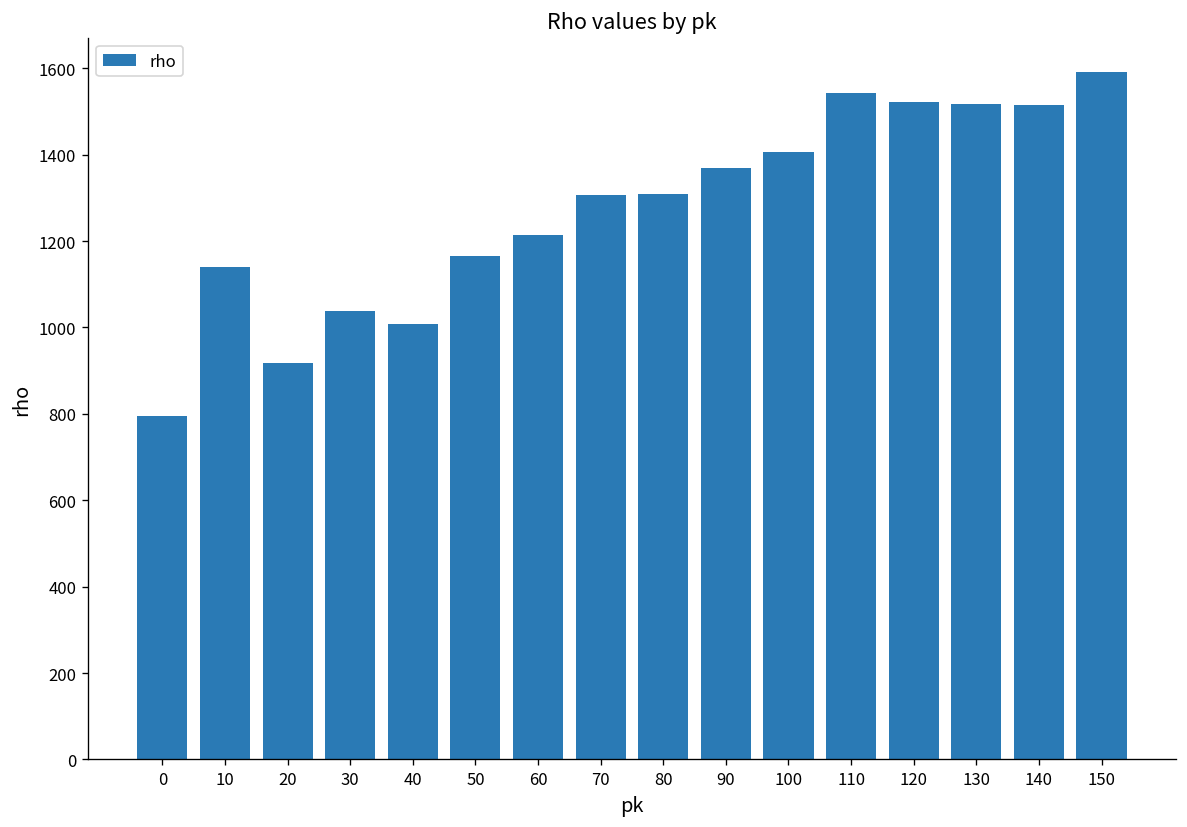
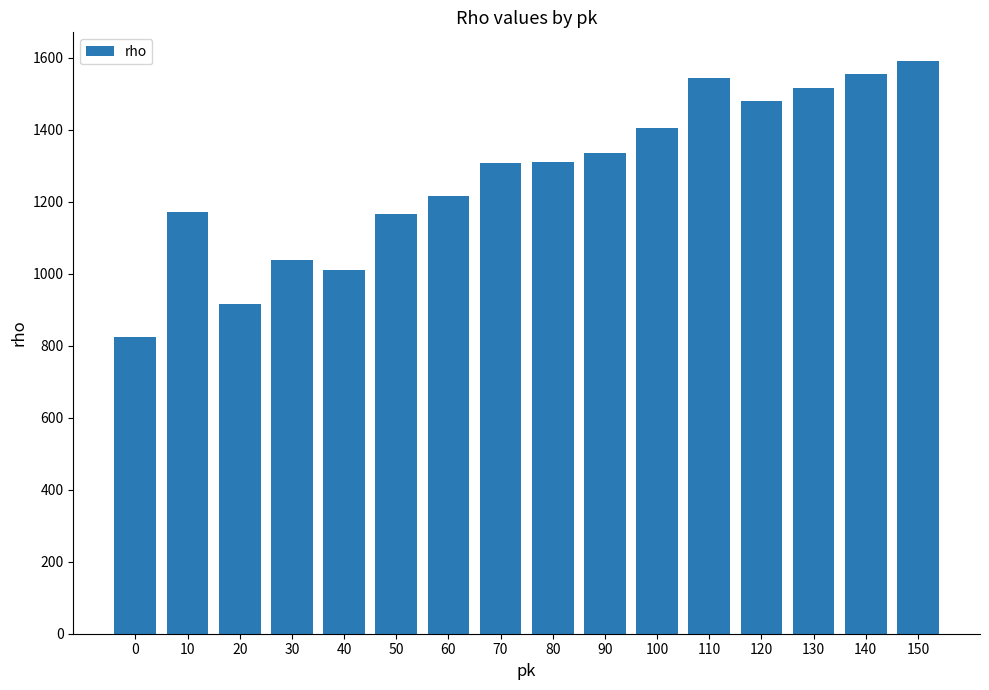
  {
-   "0": 790,
-   "10": 1140,
+   "0": 830,
+   "10": 1170,
    "20": 920,
    "30": 1040,
    "40": 1010,
    "50": 1170,
    "60": 1220,
    "70": 1310,
    "80": 1310,
-   "90": 1370,
+   "90": 1340,
    "100": 1410,
    "110": 1540,
-   "120": 1520,
+   "120": 1480,
    "130": 1520,
-   "140": 1520,
+   "140": 1550,
    "150": 1590
  }
